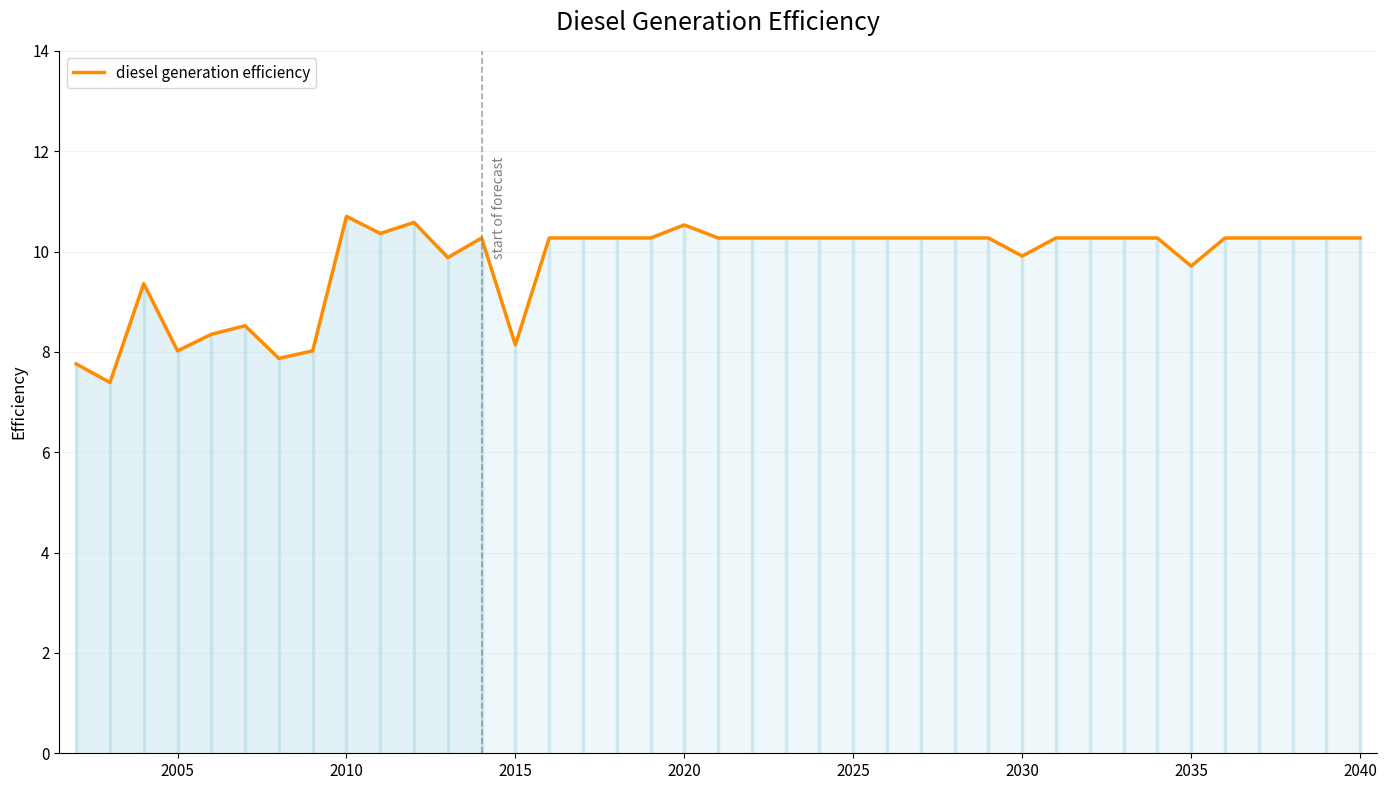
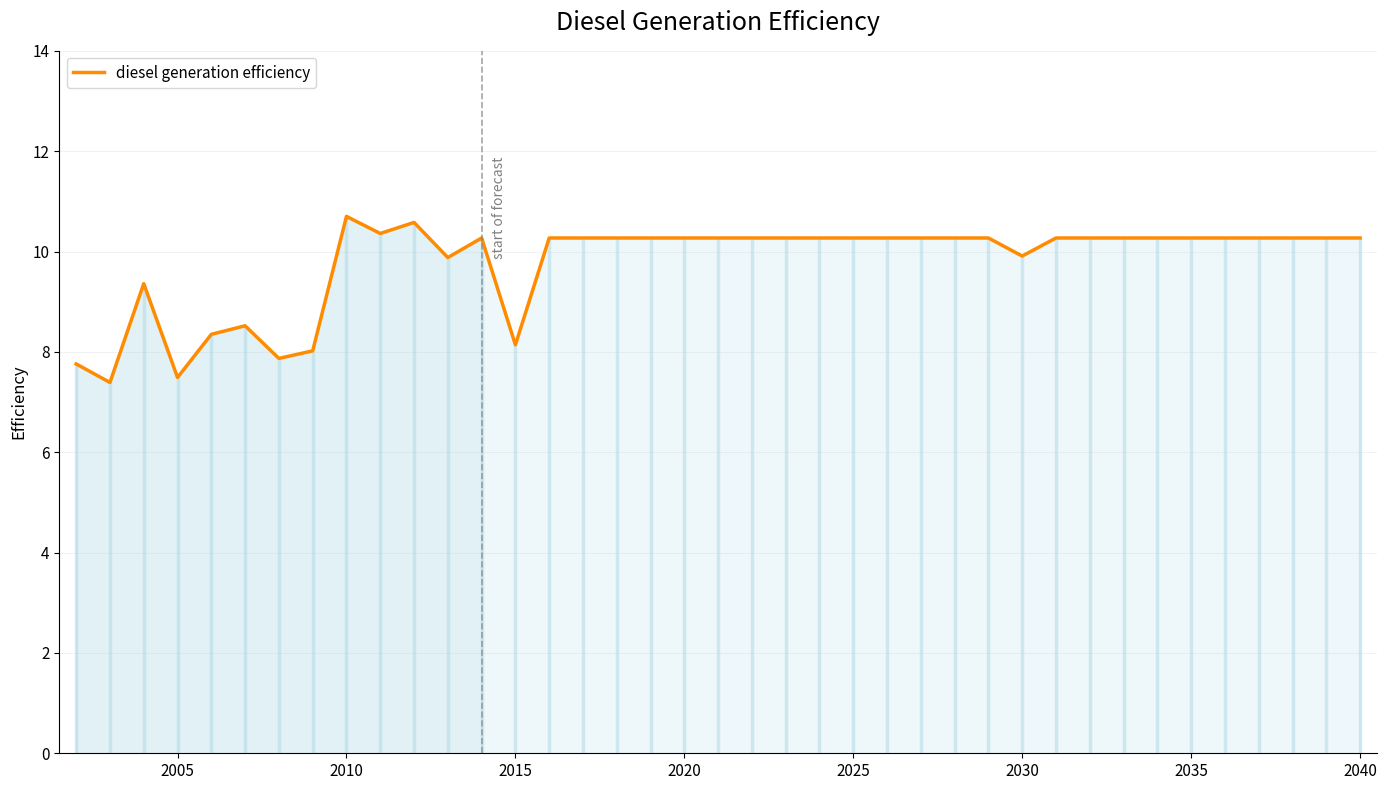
  {
    "diesel generation efficiency": {
-     "2005": 8.0,
-     "2020": 10.5,
-     "2035": 9.7
+     "2005": 7.5,
+     "2020": 10.3,
+     "2035": 10.3
    }
  }
